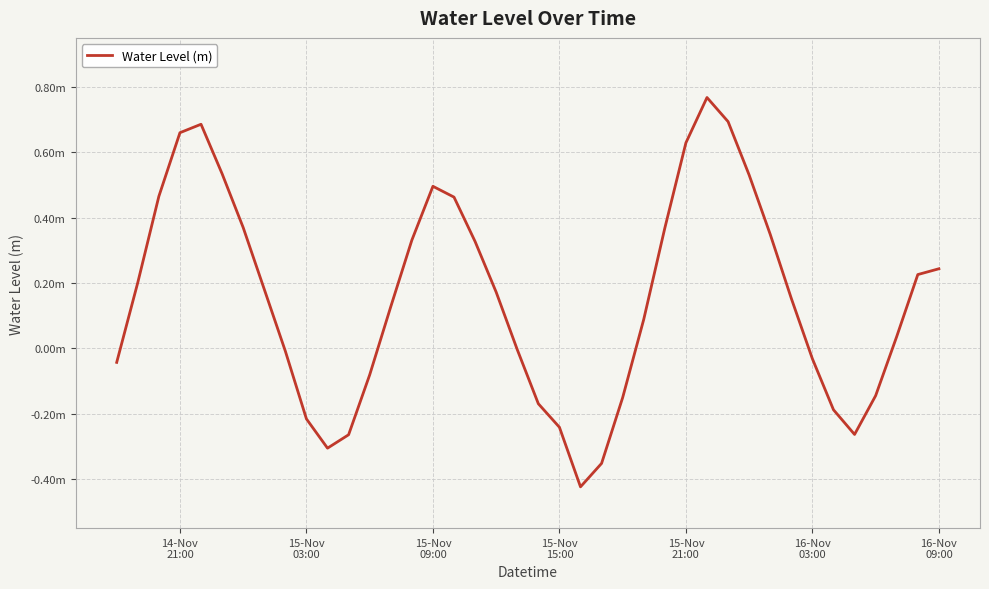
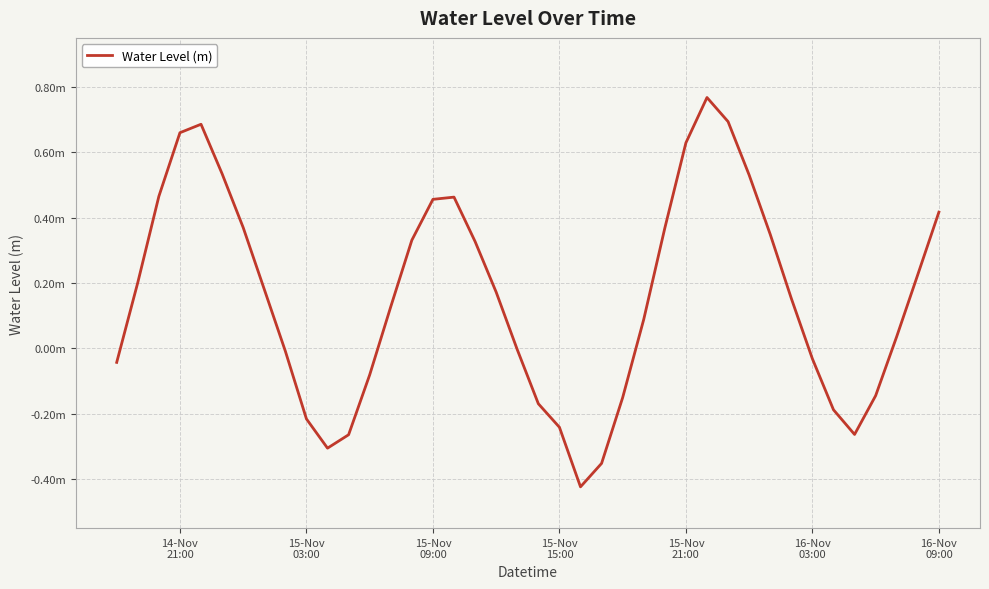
  {
    "14-Nov 21:00": "0.66m",
    "15-Nov 03:00": "-0.22m",
-   "15-Nov 09:00": "0.50m",
+   "15-Nov 09:00": "0.46m",
    "15-Nov 15:00": "-0.24m",
    "15-Nov 21:00": "0.63m",
    "16-Nov 03:00": "-0.03m",
-   "16-Nov 09:00": "0.24m"
+   "16-Nov 09:00": "0.42m"
  }
